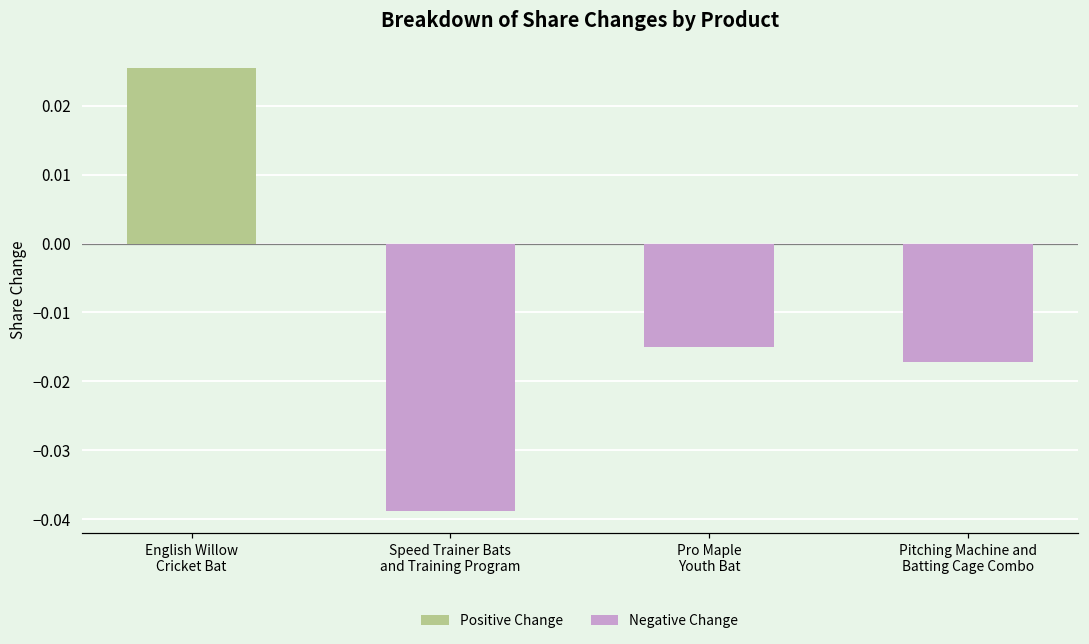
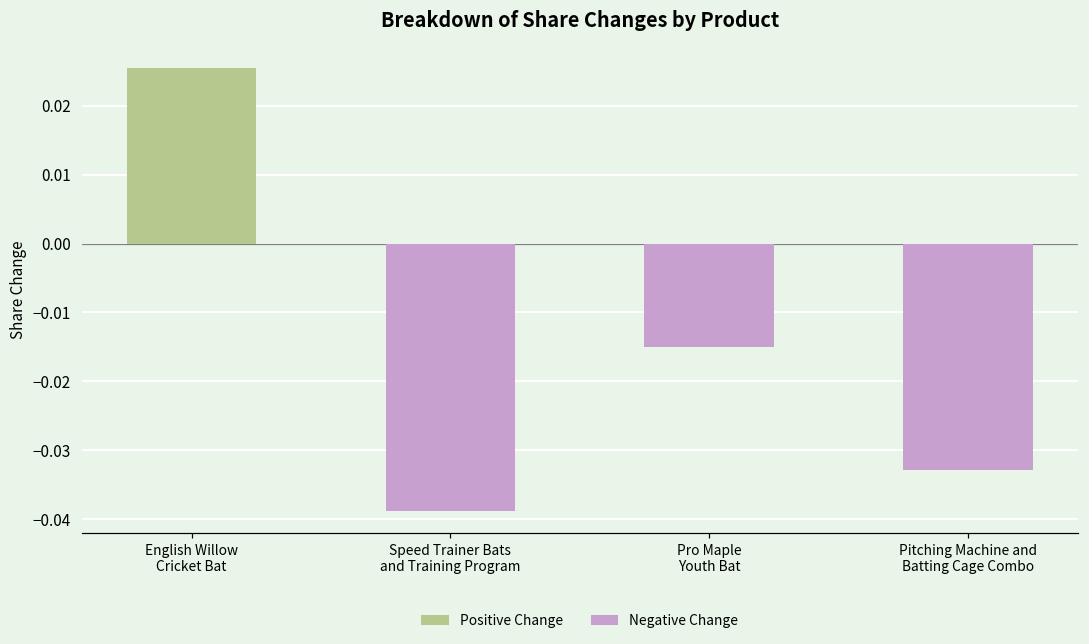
  {
    "English Willow Cricket Bat": 0.026,
    "Speed Trainer Bats and Training Program": -0.039,
    "Pro Maple Youth Bat": -0.015,
-   "Pitching Machine and Batting Cage Combo": -0.017
+   "Pitching Machine and Batting Cage Combo": -0.033
  }
